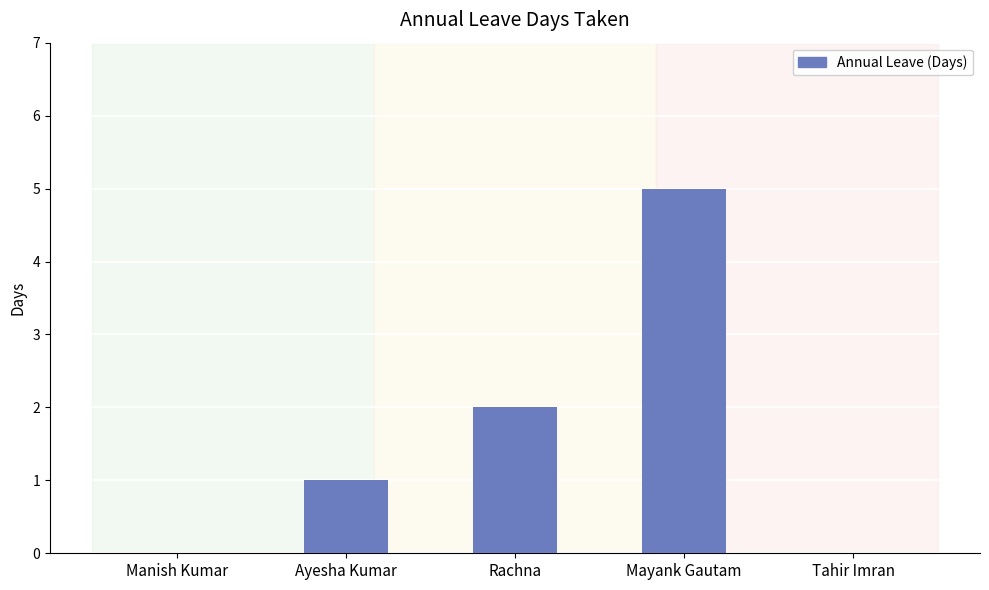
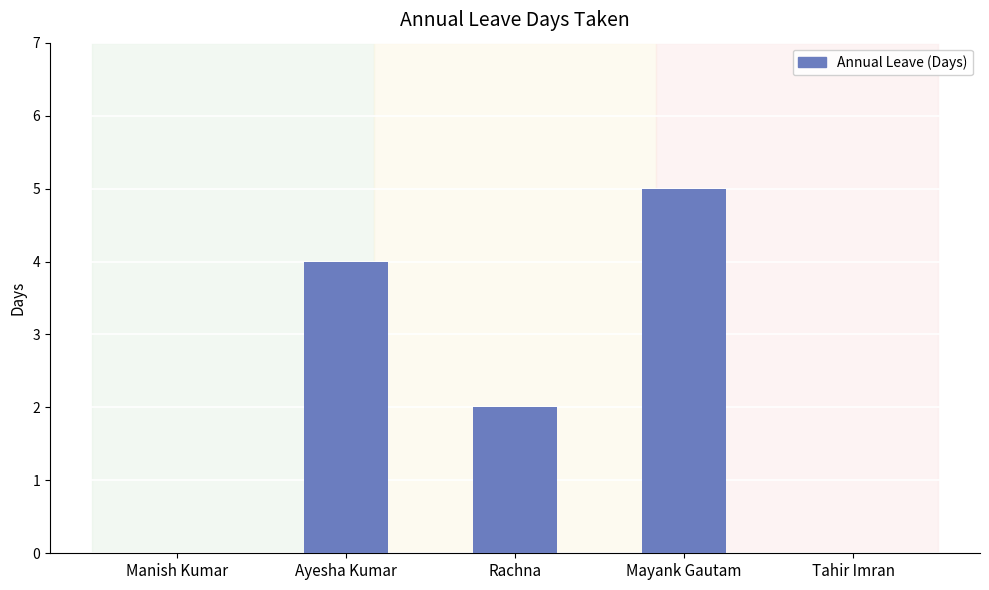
  {
    "Manish Kumar": 0,
-   "Ayesha Kumar": 1,
+   "Ayesha Kumar": 4,
    "Rachna": 2,
    "Mayank Gautam": 5,
    "Tahir Imran": 0
  }
